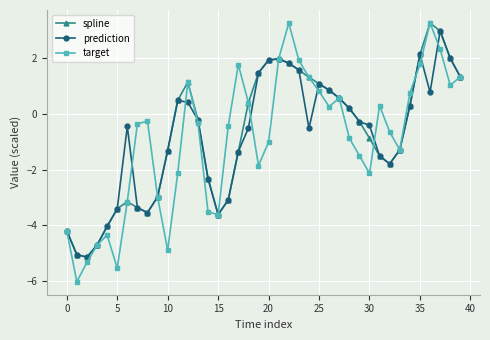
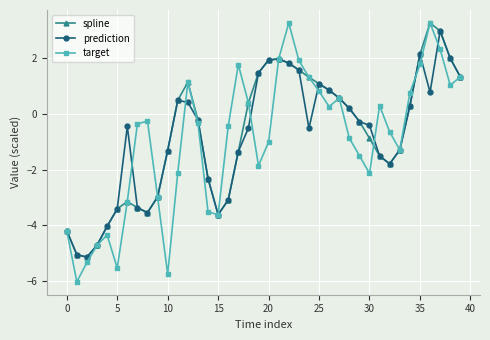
  {
    "target": {
      "5": -5.5,
-     "10": -4.9,
+     "10": -5.8,
      "20": -1.0,
      "25": 0.8,
      "30": -2.1,
      "35": 1.8
    }
  }
